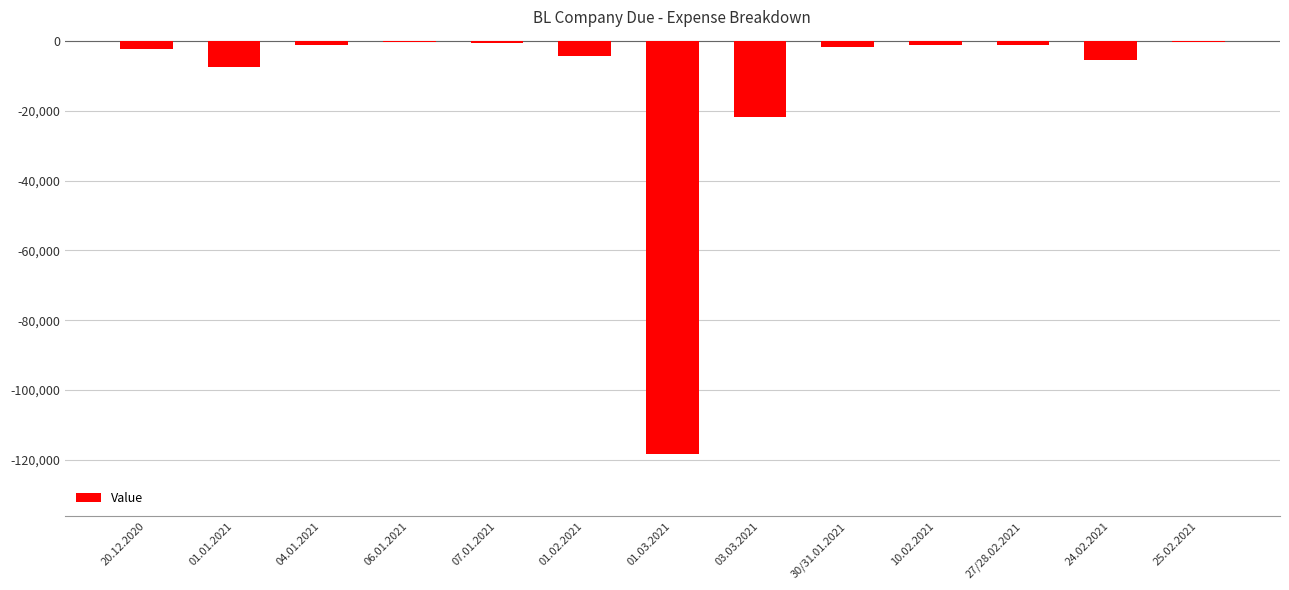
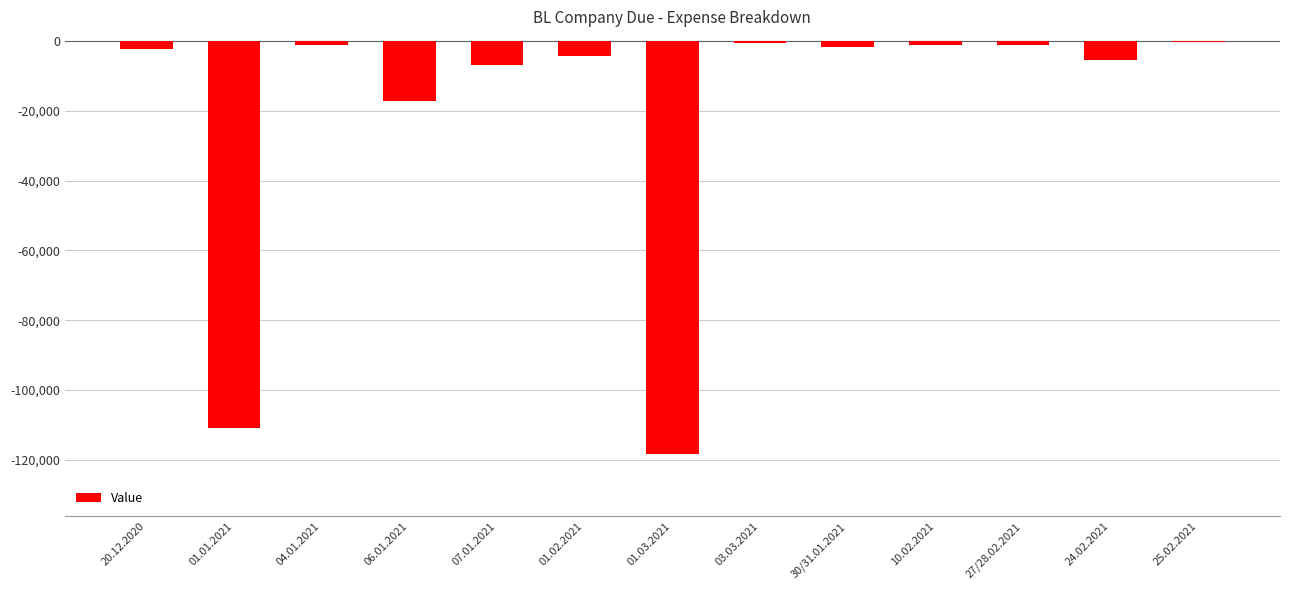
  {
    "20.12.2020": "-2,000",
-   "01.01.2021": "-7,000",
+   "01.01.2021": "-111,000",
    "04.01.2021": "-1,000",
-   "06.01.2021": "0",
-   "07.01.2021": "0",
+   "06.01.2021": "-17,000",
+   "07.01.2021": "-7,000",
    "01.02.2021": "-4,000",
    "01.03.2021": "-119,000",
-   "03.03.2021": "-22,000",
+   "03.03.2021": "0",
    "30/31.01.2021": "-1,000",
    "10.02.2021": "-1,000",
    "27/28.02.2021": "-1,000",
    "24.02.2021": "-5,000"
  }
